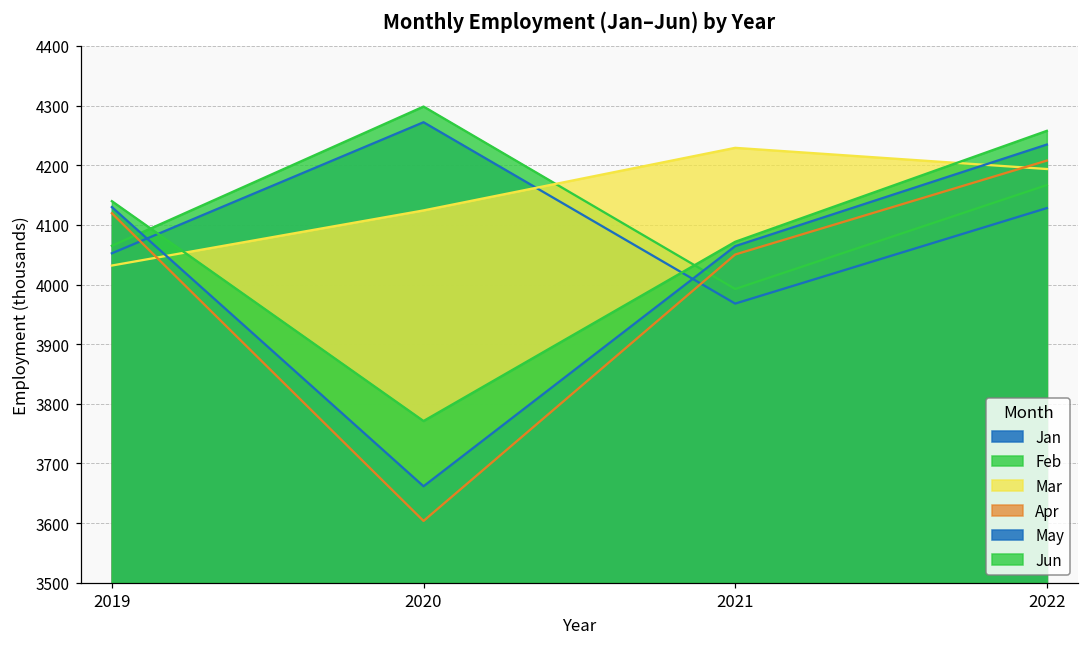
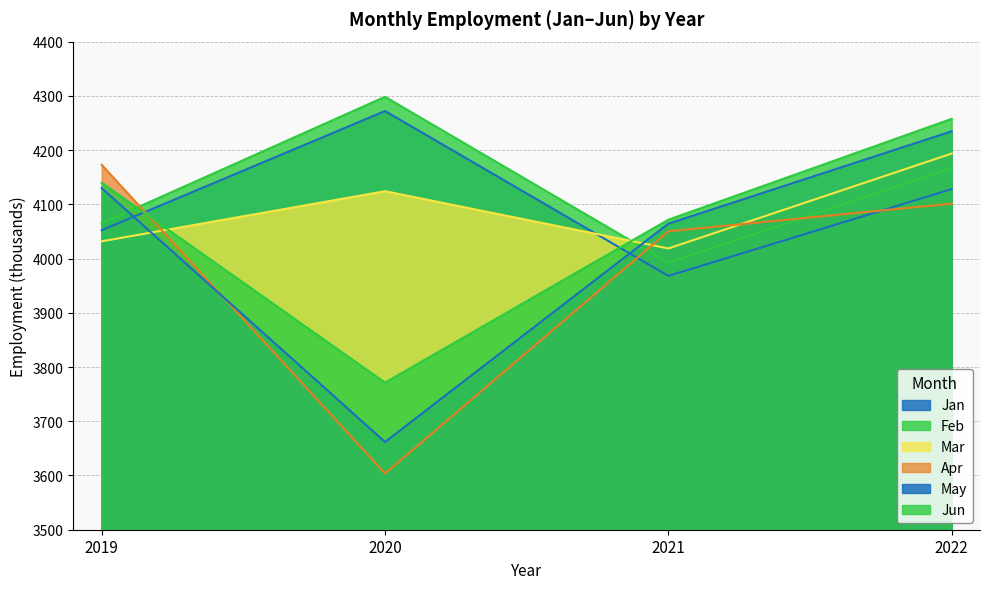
  {
    "Mar": {
      "2019": 4030,
      "2020": 4120,
-     "2021": 4230,
+     "2021": 4020,
      "2022": 4190
    },
    "Apr": {
-     "2019": 4120,
+     "2019": 4170,
      "2020": 3600,
      "2021": 4050,
-     "2022": 4210
+     "2022": 4100
    }
  }
